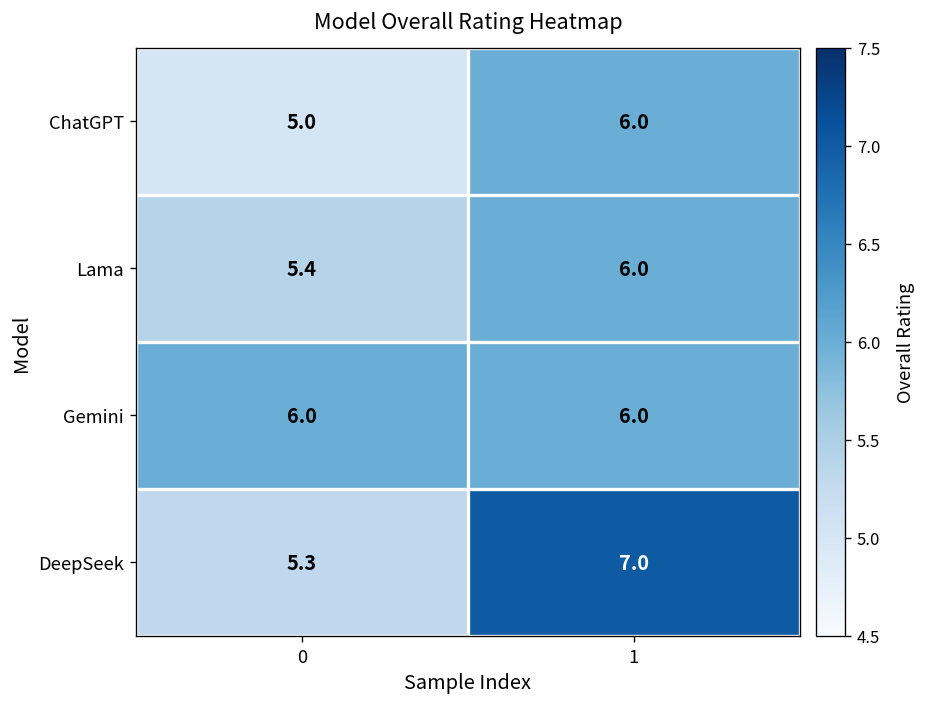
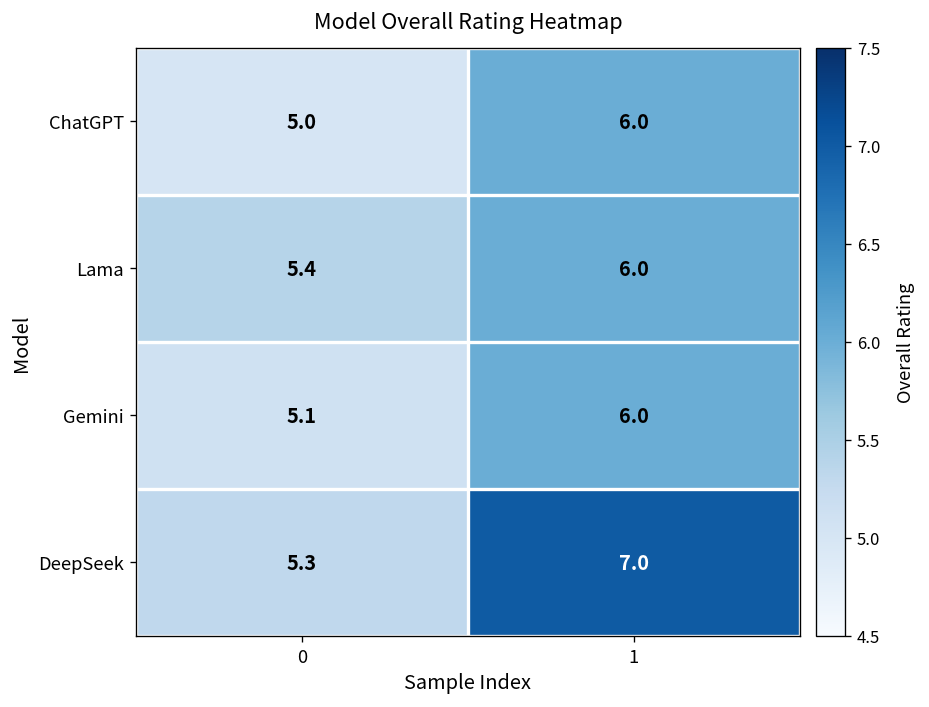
  {
    "ChatGPT": {
      "0": 5.0,
      "1": 6.0
    },
    "Lama": {
      "0": 5.4,
      "1": 6.0
    },
    "Gemini": {
-     "0": 6.0,
+     "0": 5.1,
      "1": 6.0
    },
    "DeepSeek": {
      "0": 5.3,
      "1": 7.0
    }
  }
